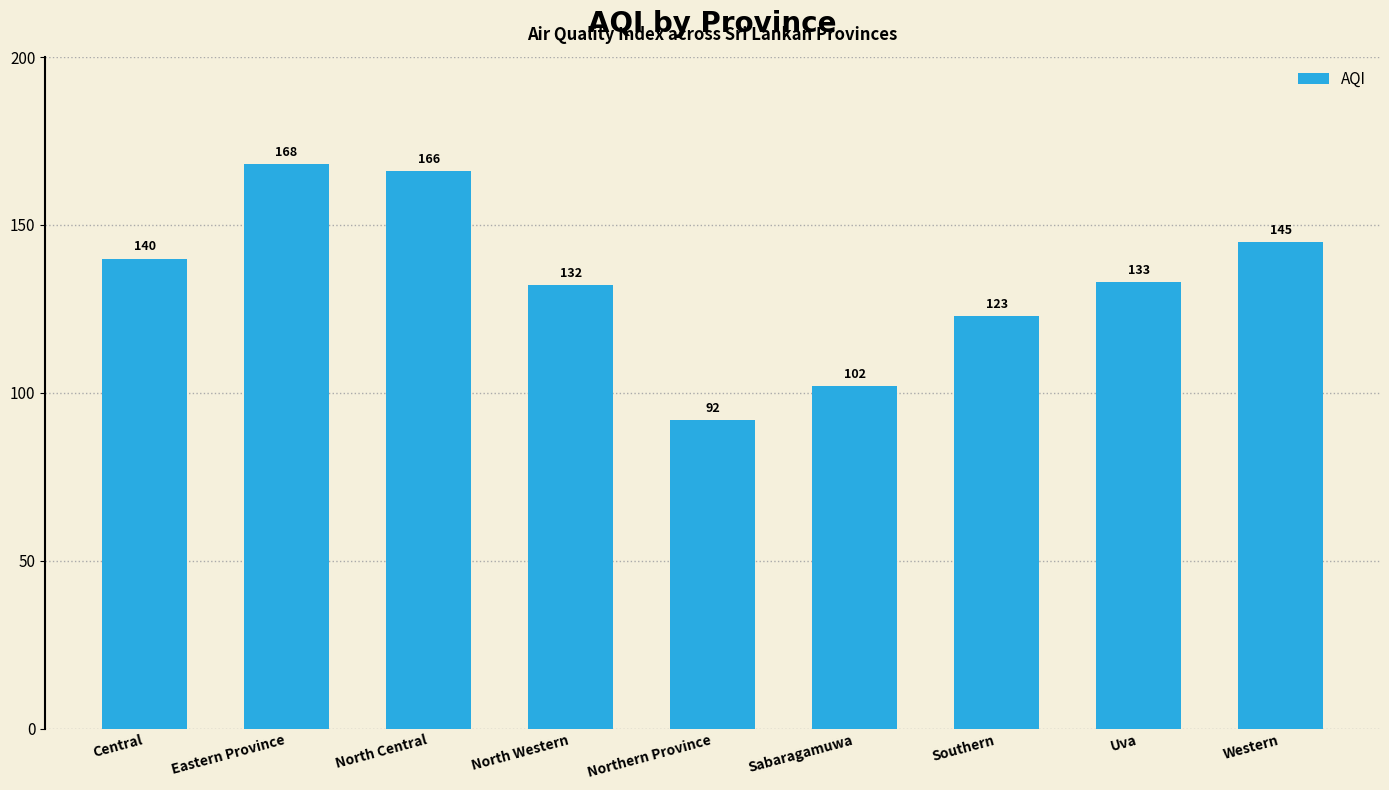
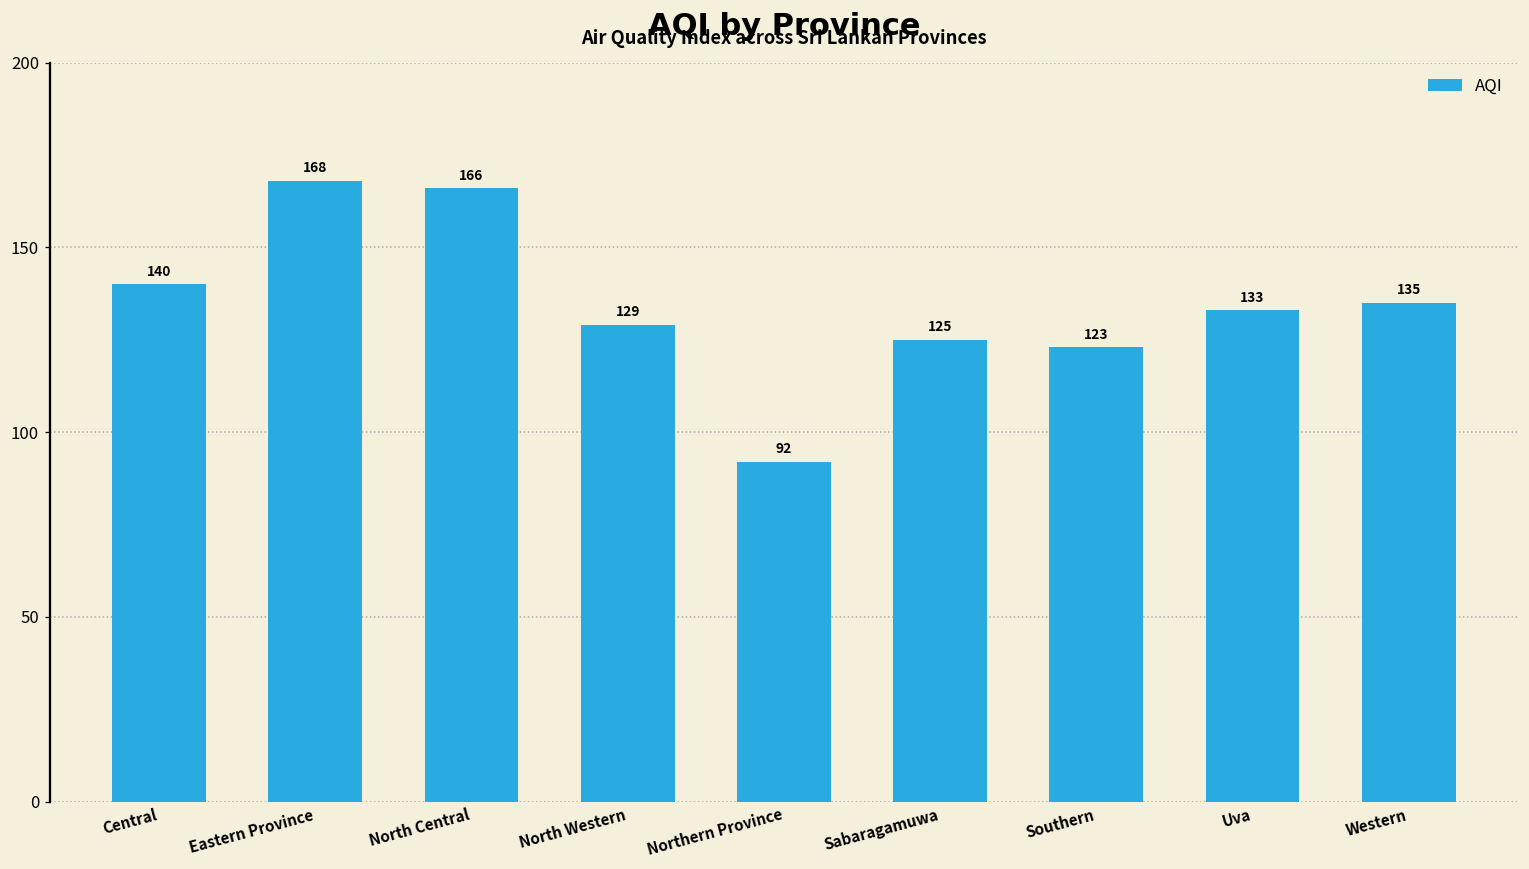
  {
    "Central": 140,
    "Eastern Province": 168,
    "North Central": 166,
-   "North Western": 132,
+   "North Western": 129,
    "Northern Province": 92,
-   "Sabaragamuwa": 102,
+   "Sabaragamuwa": 125,
    "Southern": 123,
    "Uva": 133,
-   "Western": 145
+   "Western": 135
  }
